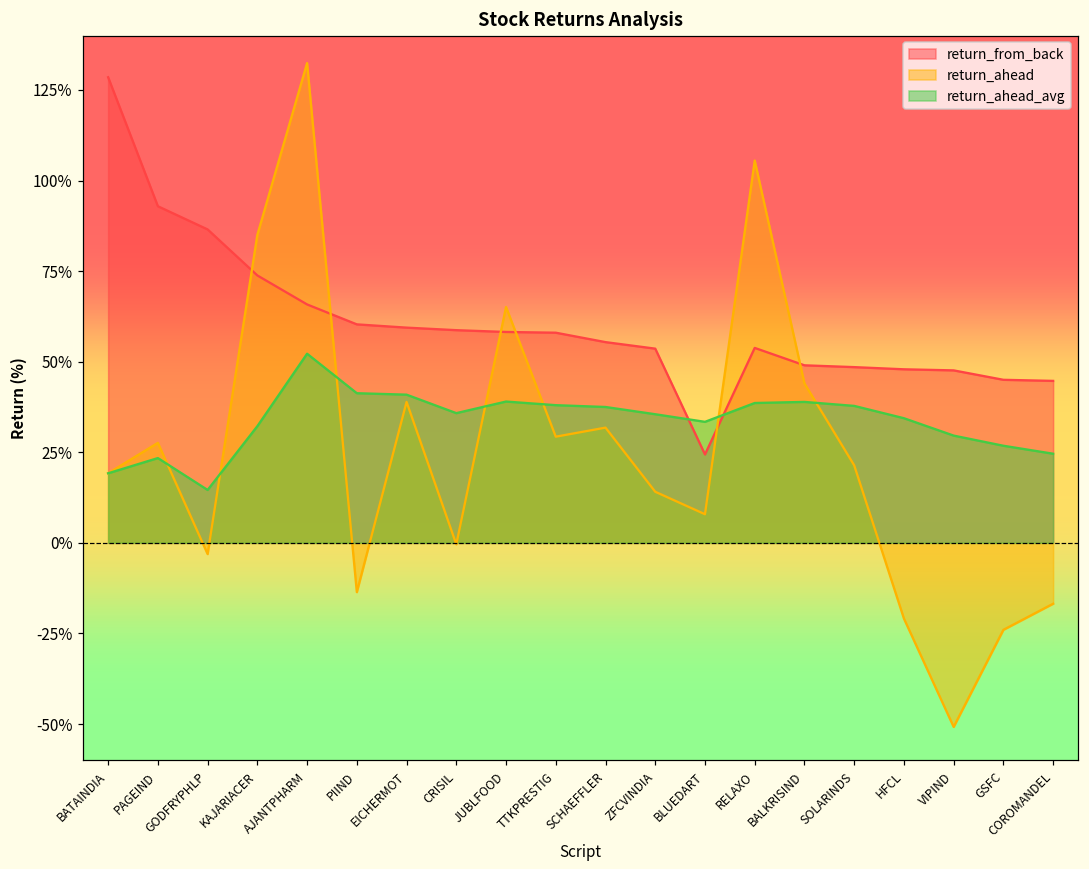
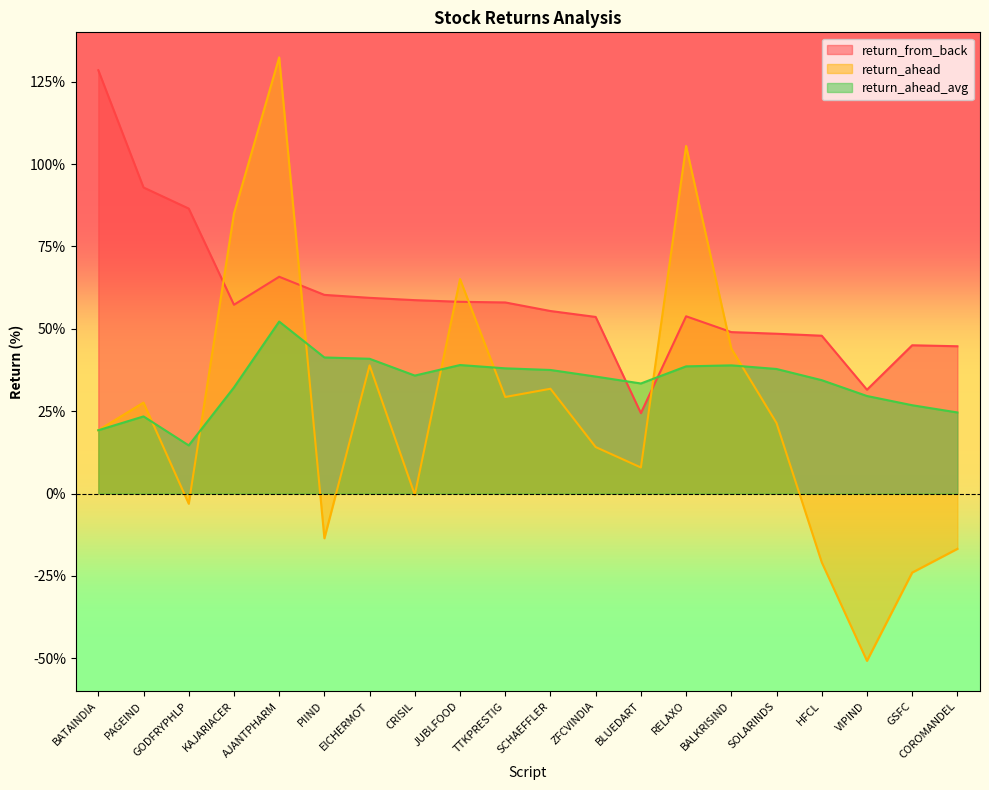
  {
    "return_from_back": {
      "BATAINDIA": "129%",
      "PAGEIND": "93%",
      "GODFRYPHLP": "87%",
-     "KAJARIACER": "74%",
+     "KAJARIACER": "57%",
      "AJANTPHARM": "66%",
      "PIIND": "60%",
      "EICHERMOT": "59%",
      "CRISIL": "59%",
      "JUBLFOOD": "58%",
      "TTKPRESTIG": "58%",
      "SCHAEFFLER": "55%",
      "ZFCVINDIA": "54%",
      "BLUEDART": "24%",
      "RELAXO": "54%",
      "BALKRISIND": "49%",
      "SOLARINDS": "49%",
      "HFCL": "48%",
-     "VIPIND": "48%",
+     "VIPIND": "32%",
      "GSFC": "45%",
      "COROMANDEL": "45%"
    },
    "return_ahead_avg": {
      "PAGEIND": "23%",
      "GODFRYPHLP": "15%",
      "KAJARIACER": "32%",
      "AJANTPHARM": "52%",
      "PIIND": "41%",
      "EICHERMOT": "41%",
      "CRISIL": "36%",
      "JUBLFOOD": "39%",
      "TTKPRESTIG": "38%",
      "SCHAEFFLER": "38%",
      "ZFCVINDIA": "36%",
      "BLUEDART": "33%",
      "RELAXO": "39%",
      "BALKRISIND": "39%",
      "SOLARINDS": "38%",
      "HFCL": "34%",
      "VIPIND": "30%",
      "GSFC": "27%",
      "COROMANDEL": "25%"
    }
  }
